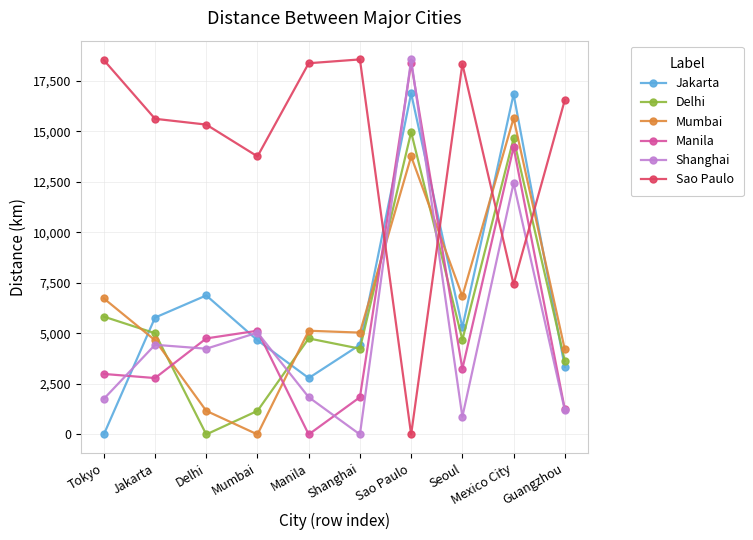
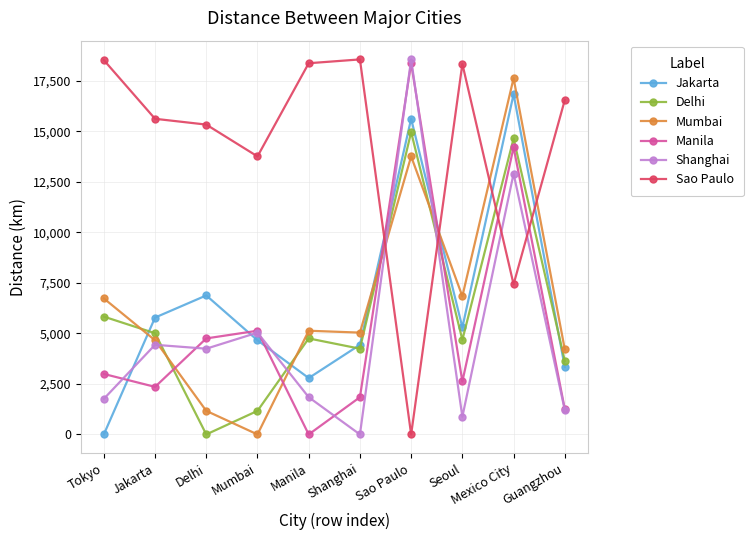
  {
    "Jakarta": {
      "Tokyo": "0",
      "Jakarta": "5,800",
      "Delhi": "6,900",
      "Mumbai": "4,700",
      "Manila": "2,800",
      "Shanghai": "4,400",
-     "Sao Paulo": "16,900",
+     "Sao Paulo": "15,600",
      "Seoul": "5,300",
      "Mexico City": "16,800",
      "Guangzhou": "3,300"
    },
    "Delhi": {
      "Tokyo": "5,800",
      "Jakarta": "5,000",
      "Delhi": "0",
      "Mumbai": "1,200",
      "Manila": "4,800",
      "Shanghai": "4,200",
      "Sao Paulo": "15,000",
      "Seoul": "4,700",
      "Mexico City": "14,700",
      "Guangzhou": "3,600"
    },
    "Mumbai": {
      "Tokyo": "6,700",
      "Jakarta": "4,700",
      "Delhi": "1,200",
      "Mumbai": "0",
      "Manila": "5,100",
      "Shanghai": "5,000",
      "Sao Paulo": "13,800",
      "Seoul": "6,800",
-     "Mexico City": "15,700",
+     "Mexico City": "17,600",
      "Guangzhou": "4,200"
    },
    "Manila": {
      "Tokyo": "3,000",
-     "Jakarta": "2,800",
+     "Jakarta": "2,400",
      "Delhi": "4,800",
      "Manila": "0",
      "Shanghai": "1,800",
      "Sao Paulo": "18,400",
-     "Seoul": "3,200",
+     "Seoul": "2,600",
      "Mexico City": "14,200"
    },
    "Shanghai": {
      "Tokyo": "1,800",
      "Jakarta": "4,400",
      "Delhi": "4,200",
      "Manila": "1,800",
      "Shanghai": "0",
      "Sao Paulo": "18,600",
      "Seoul": "900",
-     "Mexico City": "12,400"
+     "Mexico City": "12,900"
    },
    "Sao Paulo": {
      "Tokyo": "18,500",
      "Jakarta": "15,600",
      "Delhi": "15,300",
      "Mumbai": "13,800",
      "Manila": "18,400",
      "Shanghai": "18,600",
      "Sao Paulo": "0",
      "Seoul": "18,300",
      "Mexico City": "7,400",
      "Guangzhou": "16,600"
    }
  }
